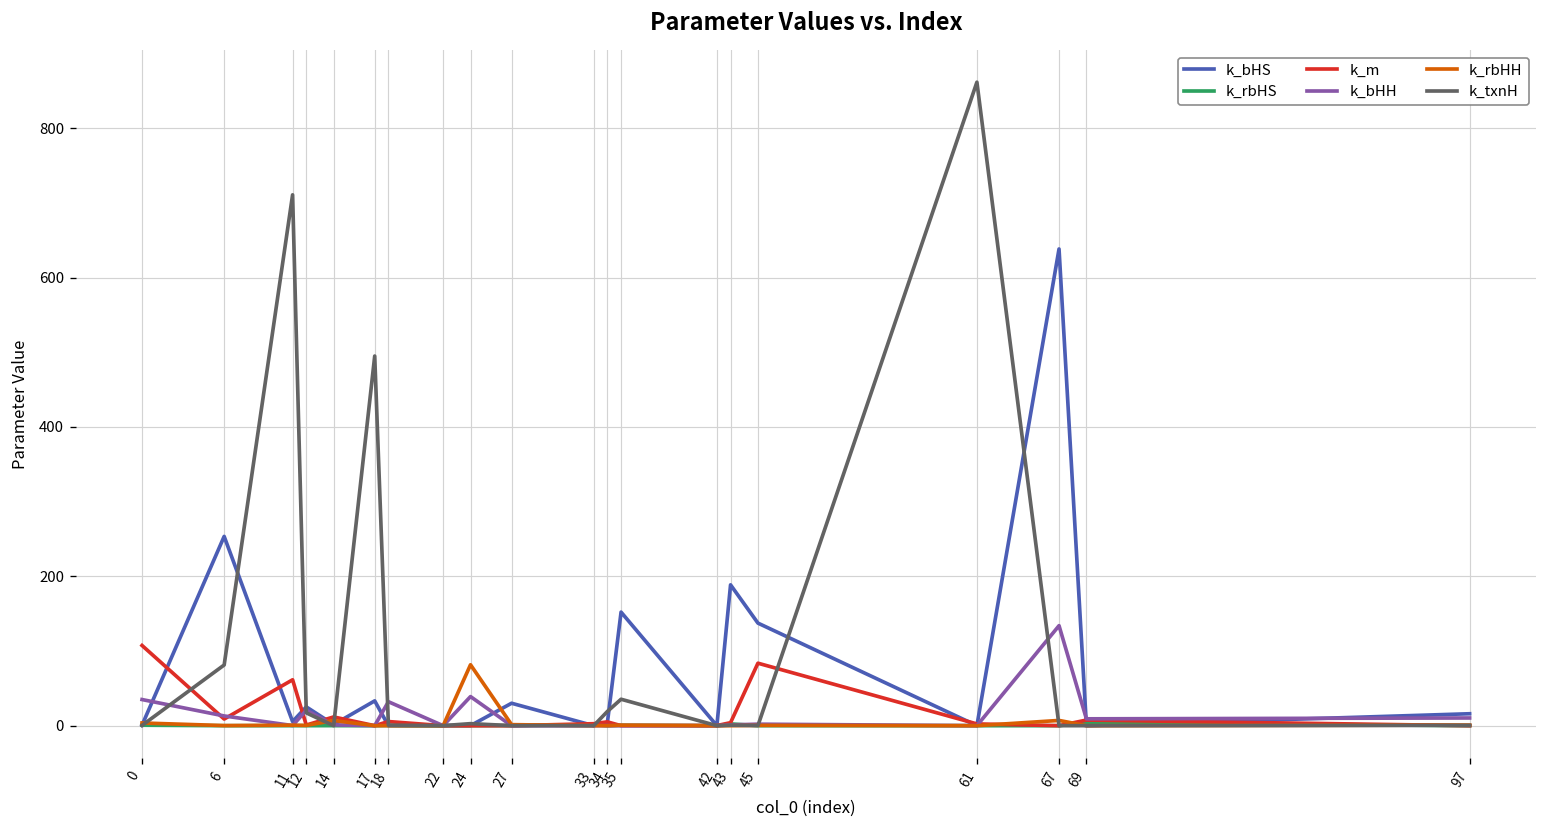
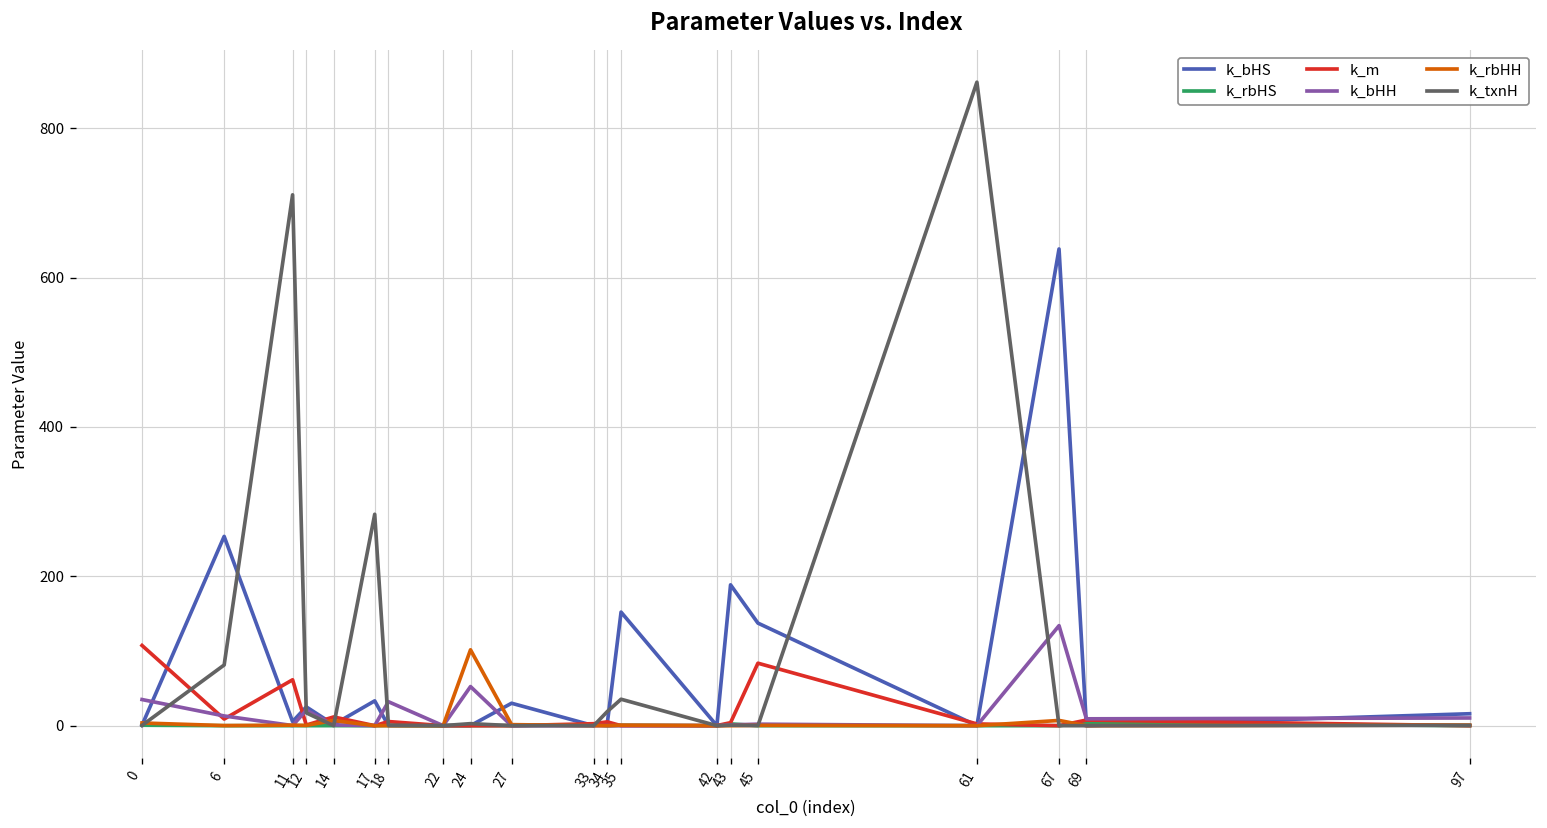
  {
    "k_bHS": {
      "6": 250,
      "11": 10,
      "12": 30,
      "17": 30,
      "27": 30,
      "35": 150,
      "43": 190,
      "45": 140,
      "67": 640,
      "97": 20
    },
    "k_m": {
      "0": 110,
      "6": 10,
      "11": 60,
      "14": 10,
      "18": 10,
      "45": 80
    },
    "k_bHH": {
      "0": 40,
      "6": 10,
      "18": 30,
-     "24": 40,
+     "24": 50,
      "67": 130,
      "97": 10
    },
    "k_rbHH": {
      "14": 10,
-     "24": 80,
+     "24": 100,
      "67": 10
    },
    "k_txnH": {
      "6": 80,
      "11": 710,
-     "17": 490,
+     "17": 280,
      "34": 20,
      "35": 40,
      "61": 860
    }
  }
